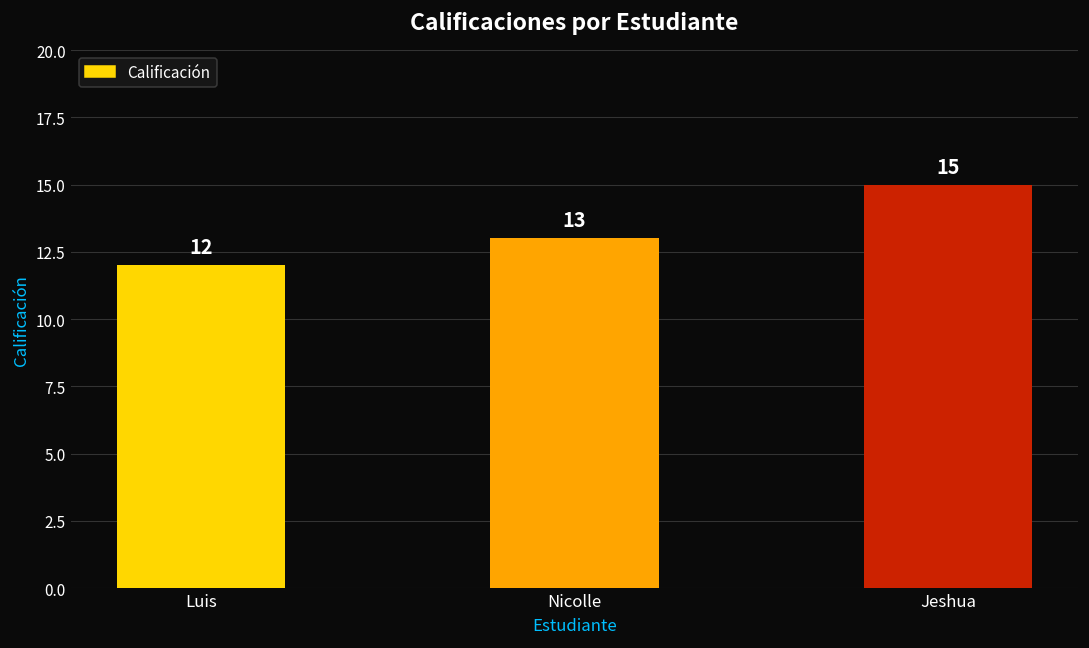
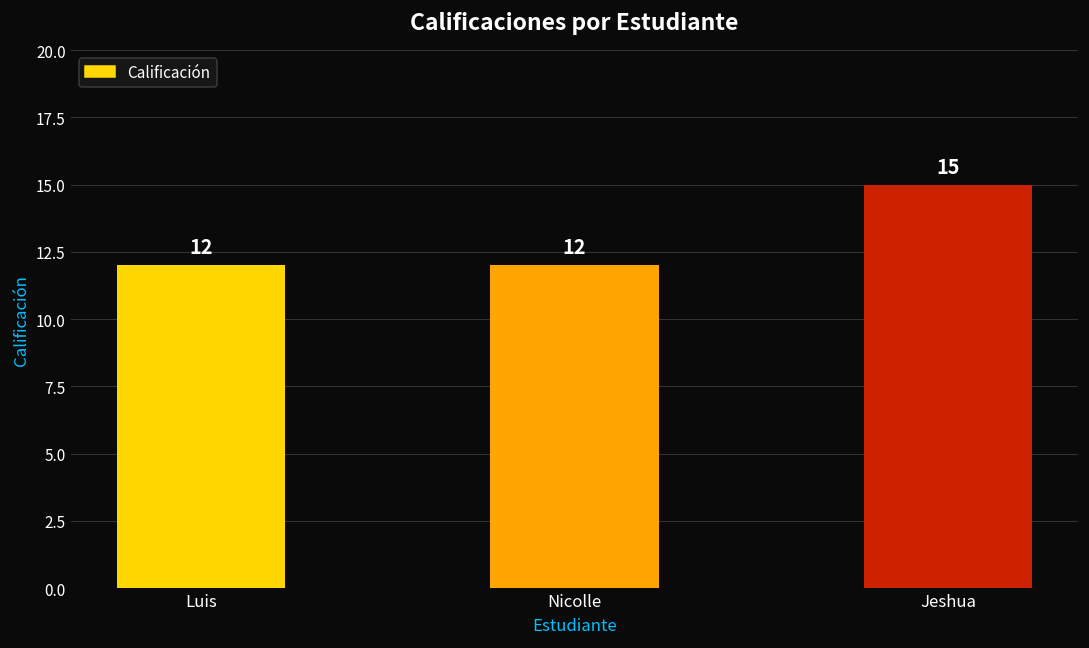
  {
    "Luis": 12,
-   "Nicolle": 13,
+   "Nicolle": 12,
    "Jeshua": 15
  }
